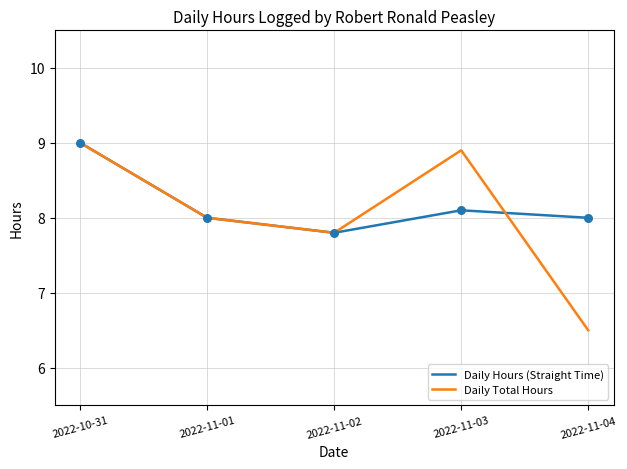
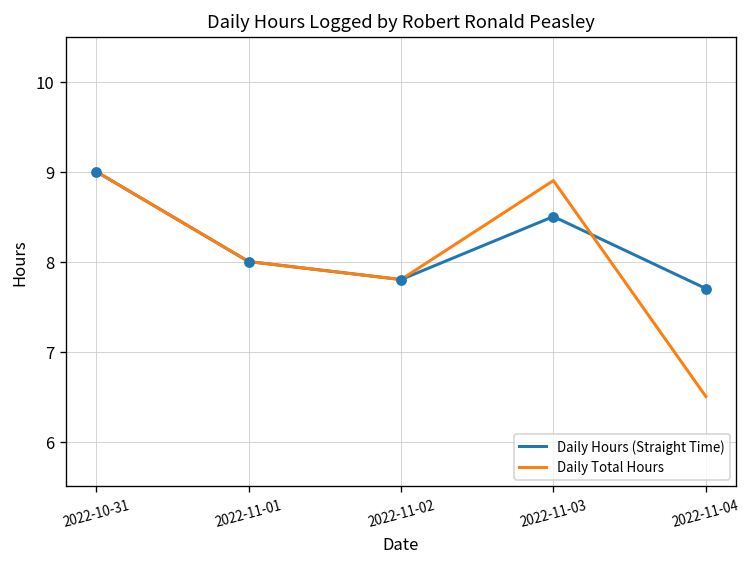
  {
    "Daily Hours (Straight Time)": {
-     "2022-11-03": 8.1,
-     "2022-11-04": 8.0
+     "2022-11-03": 8.5,
+     "2022-11-04": 7.7
    },
    "Daily Total Hours": {
      "2022-11-03": 8.9,
      "2022-11-04": 6.5
    }
  }
